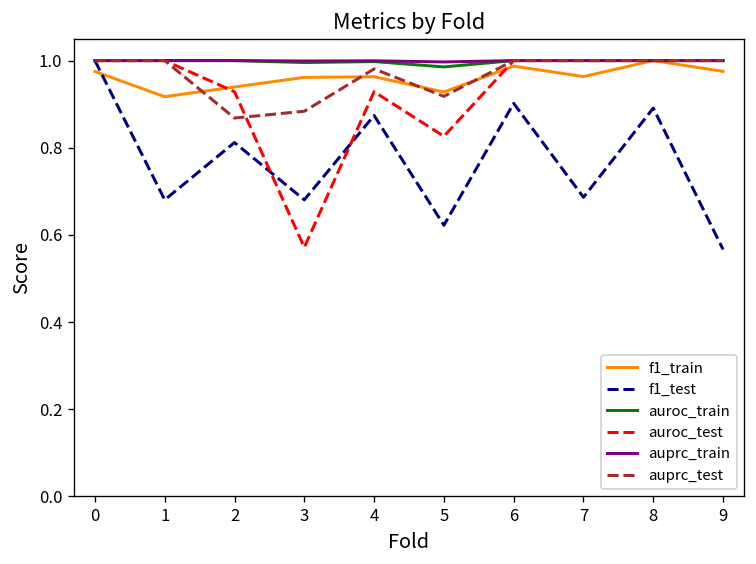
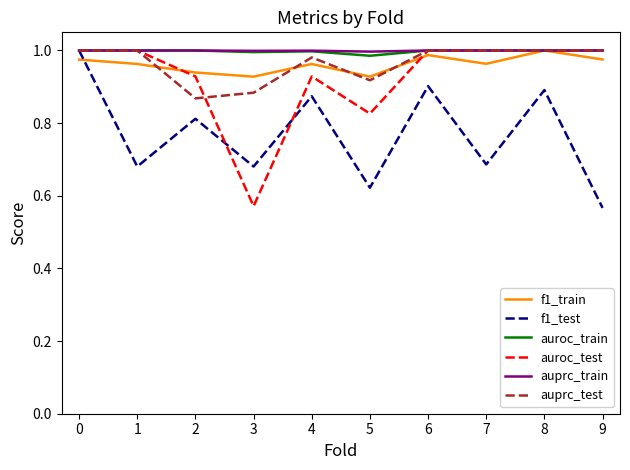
  {
    "f1_train": {
      "0": 0.97,
-     "1": 0.92,
+     "1": 0.96,
      "2": 0.94,
-     "3": 0.96,
+     "3": 0.93,
      "4": 0.96,
      "5": 0.93,
      "6": 0.99,
      "7": 0.96,
      "9": 0.98
    },
    "f1_test": {
      "1": 0.68,
      "2": 0.81,
      "3": 0.68,
      "4": 0.87,
      "5": 0.62,
      "6": 0.90,
      "7": 0.69,
      "8": 0.89,
      "9": 0.57
    },
    "auroc_train": {
      "5": 0.99
    },
    "auroc_test": {
      "2": 0.93,
      "3": 0.57,
      "4": 0.93,
      "5": 0.83
    },
    "auprc_train": {
      "5": 1.00
    },
    "auprc_test": {
      "2": 0.87,
      "3": 0.88,
      "4": 0.98,
      "5": 0.92
    }
  }
